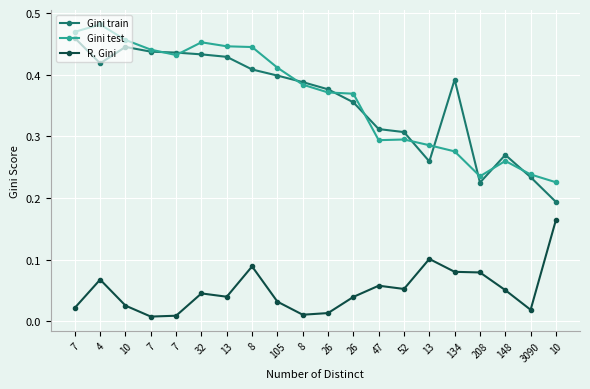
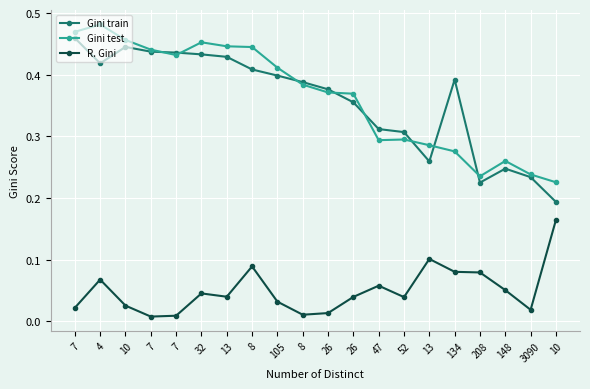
  {
    "Gini train": {
      "4": 0.42,
      "32": 0.43,
      "105": 0.40,
      "47": 0.31,
      "52": 0.31,
      "134": 0.39,
      "208": 0.23,
-     "148": 0.27,
+     "148": 0.25,
      "3090": 0.23
    },
    "Gini test": {
      "32": 0.45,
      "105": 0.41,
      "47": 0.29,
      "52": 0.30,
      "134": 0.28,
      "208": 0.24,
      "148": 0.26,
      "3090": 0.24
    },
    "R. Gini": {
      "4": 0.07,
      "32": 0.05,
      "105": 0.03,
      "47": 0.06,
-     "52": 0.05,
+     "52": 0.04,
      "134": 0.08,
      "208": 0.08,
      "148": 0.05,
      "3090": 0.02
    }
  }
